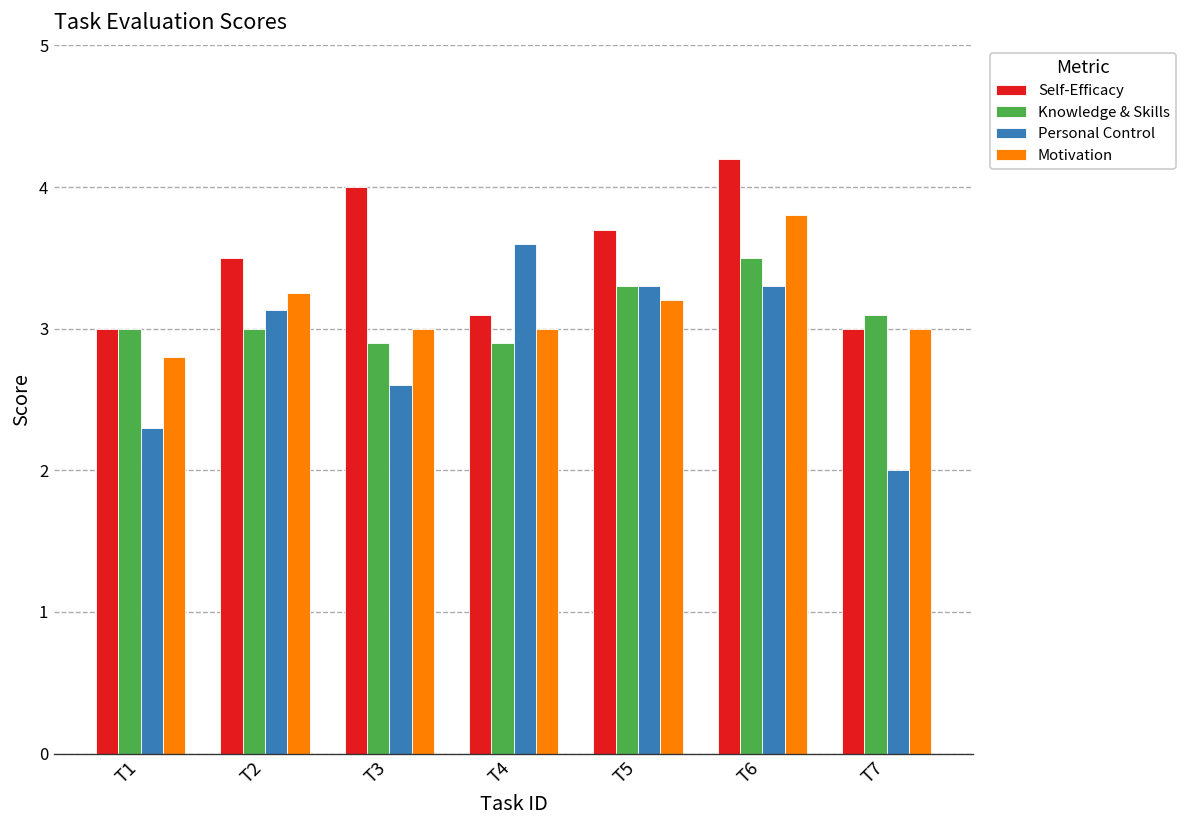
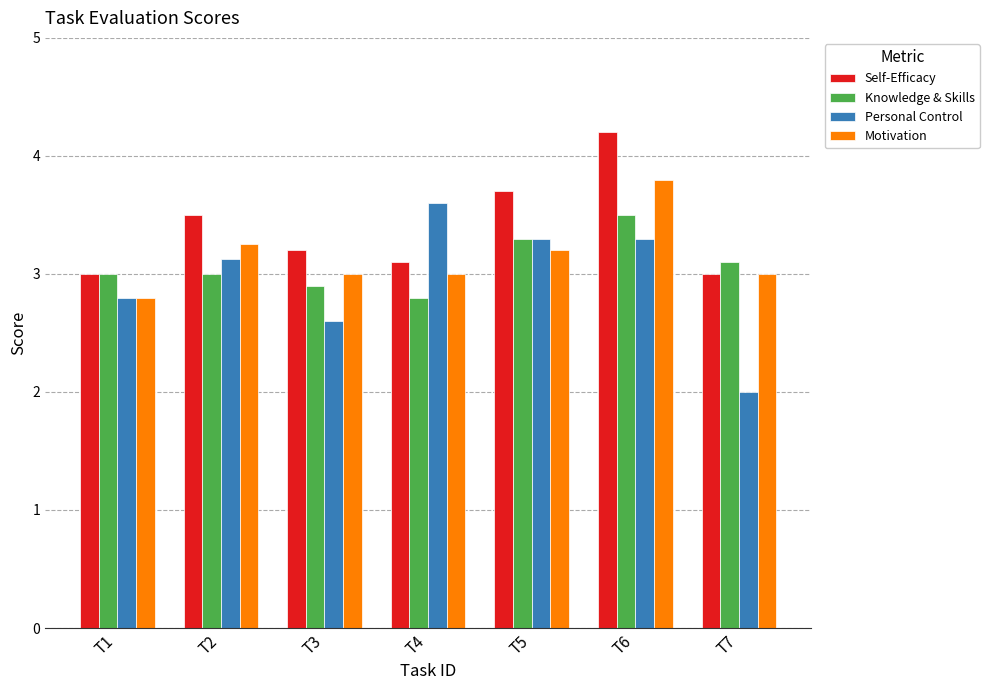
  {
    "Self-Efficacy": {
      "T1": 3.0,
      "T2": 3.5,
-     "T3": 4.0,
+     "T3": 3.2,
      "T4": 3.1,
      "T5": 3.7,
      "T6": 4.2,
      "T7": 3.0
    },
    "Knowledge & Skills": {
      "T1": 3.0,
      "T2": 3.0,
      "T3": 2.9,
-     "T4": 2.9,
+     "T4": 2.8,
      "T5": 3.3,
      "T6": 3.5,
      "T7": 3.1
    },
    "Personal Control": {
-     "T1": 2.3,
+     "T1": 2.8,
      "T2": 3.13,
      "T3": 2.6,
      "T4": 3.6,
      "T5": 3.3,
      "T6": 3.3,
      "T7": 2.0
    },
    "Motivation": {
      "T1": 2.8,
      "T2": 3.25,
      "T3": 3.0,
      "T4": 3.0,
      "T5": 3.2,
      "T6": 3.8,
      "T7": 3.0
    }
  }
